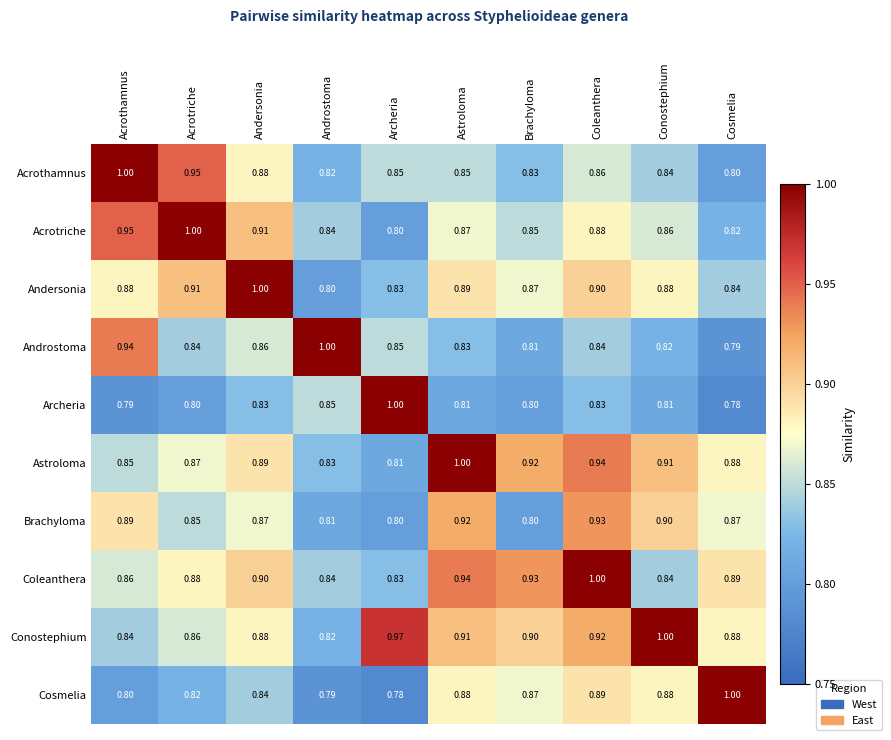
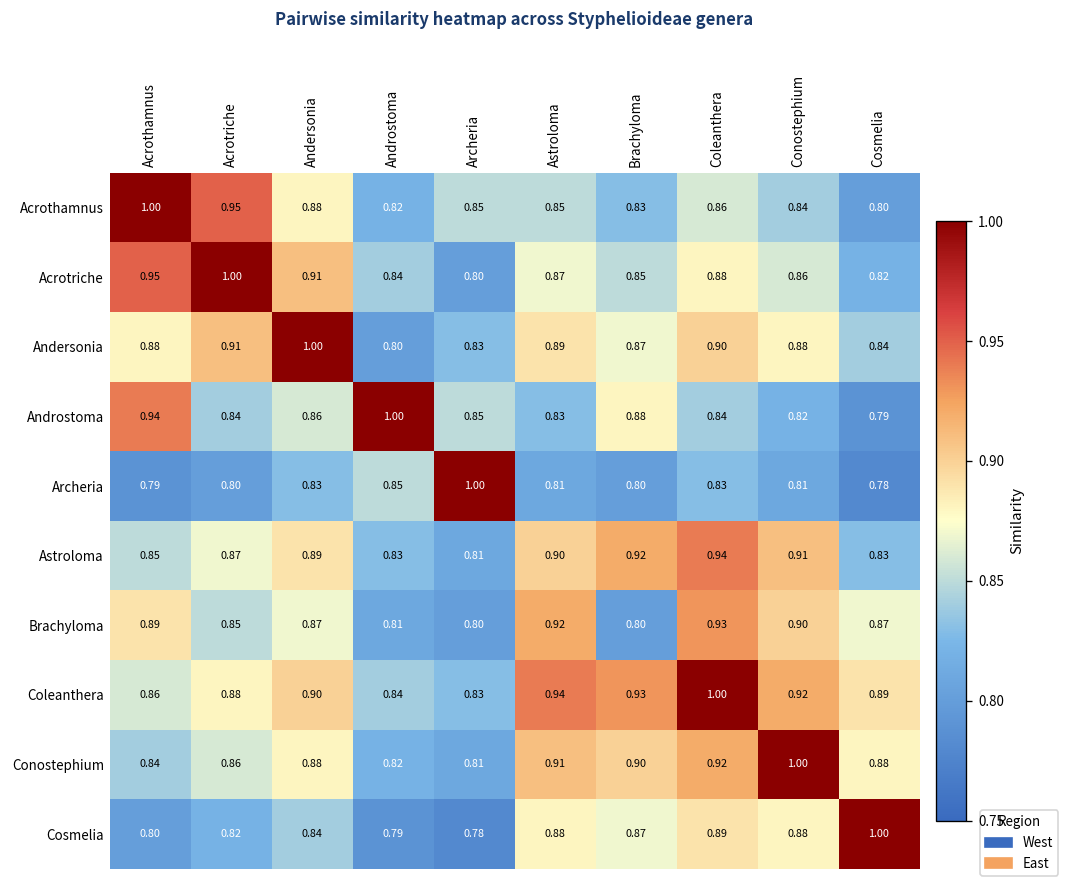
  {
    "Acrothamnus": {
      "Acrothamnus": 1.00,
      "Acrotriche": 0.95,
      "Andersonia": 0.88,
      "Androstoma": 0.82,
      "Archeria": 0.85,
      "Astroloma": 0.85,
      "Brachyloma": 0.83,
      "Coleanthera": 0.86,
      "Conostephium": 0.84,
      "Cosmelia": 0.80
    },
    "Acrotriche": {
      "Acrothamnus": 0.95,
      "Acrotriche": 1.00,
      "Andersonia": 0.91,
      "Androstoma": 0.84,
      "Archeria": 0.80,
      "Astroloma": 0.87,
      "Brachyloma": 0.85,
      "Coleanthera": 0.88,
      "Conostephium": 0.86,
      "Cosmelia": 0.82
    },
    "Andersonia": {
      "Acrothamnus": 0.88,
      "Acrotriche": 0.91,
      "Andersonia": 1.00,
      "Androstoma": 0.80,
      "Archeria": 0.83,
      "Astroloma": 0.89,
      "Brachyloma": 0.87,
      "Coleanthera": 0.90,
      "Conostephium": 0.88,
      "Cosmelia": 0.84
    },
    "Androstoma": {
      "Acrothamnus": 0.94,
      "Acrotriche": 0.84,
      "Andersonia": 0.86,
      "Androstoma": 1.00,
      "Archeria": 0.85,
      "Astroloma": 0.83,
-     "Brachyloma": 0.81,
+     "Brachyloma": 0.88,
      "Coleanthera": 0.84,
      "Conostephium": 0.82,
      "Cosmelia": 0.79
    },
    "Archeria": {
      "Acrothamnus": 0.79,
      "Acrotriche": 0.80,
      "Andersonia": 0.83,
      "Androstoma": 0.85,
      "Archeria": 1.00,
      "Astroloma": 0.81,
      "Brachyloma": 0.80,
      "Coleanthera": 0.83,
      "Conostephium": 0.81,
      "Cosmelia": 0.78
    },
    "Astroloma": {
      "Acrothamnus": 0.85,
      "Acrotriche": 0.87,
      "Andersonia": 0.89,
      "Androstoma": 0.83,
      "Archeria": 0.81,
-     "Astroloma": 1.00,
+     "Astroloma": 0.90,
      "Brachyloma": 0.92,
      "Coleanthera": 0.94,
      "Conostephium": 0.91,
-     "Cosmelia": 0.88
+     "Cosmelia": 0.83
    },
    "Brachyloma": {
      "Acrothamnus": 0.89,
      "Acrotriche": 0.85,
      "Andersonia": 0.87,
      "Androstoma": 0.81,
      "Archeria": 0.80,
      "Astroloma": 0.92,
      "Brachyloma": 0.80,
      "Coleanthera": 0.93,
      "Conostephium": 0.90,
      "Cosmelia": 0.87
    },
    "Coleanthera": {
      "Acrothamnus": 0.86,
      "Acrotriche": 0.88,
      "Andersonia": 0.90,
      "Androstoma": 0.84,
      "Archeria": 0.83,
      "Astroloma": 0.94,
      "Brachyloma": 0.93,
      "Coleanthera": 1.00,
-     "Conostephium": 0.84,
+     "Conostephium": 0.92,
      "Cosmelia": 0.89
    },
    "Conostephium": {
      "Acrothamnus": 0.84,
      "Acrotriche": 0.86,
      "Andersonia": 0.88,
      "Androstoma": 0.82,
-     "Archeria": 0.97,
+     "Archeria": 0.81,
      "Astroloma": 0.91,
      "Brachyloma": 0.90,
      "Coleanthera": 0.92,
      "Conostephium": 1.00,
      "Cosmelia": 0.88
    },
    "Cosmelia": {
      "Acrothamnus": 0.80,
      "Acrotriche": 0.82,
      "Andersonia": 0.84,
      "Androstoma": 0.79,
      "Archeria": 0.78,
      "Astroloma": 0.88,
      "Brachyloma": 0.87,
      "Coleanthera": 0.89,
      "Conostephium": 0.88,
      "Cosmelia": 1.00
    }
  }
